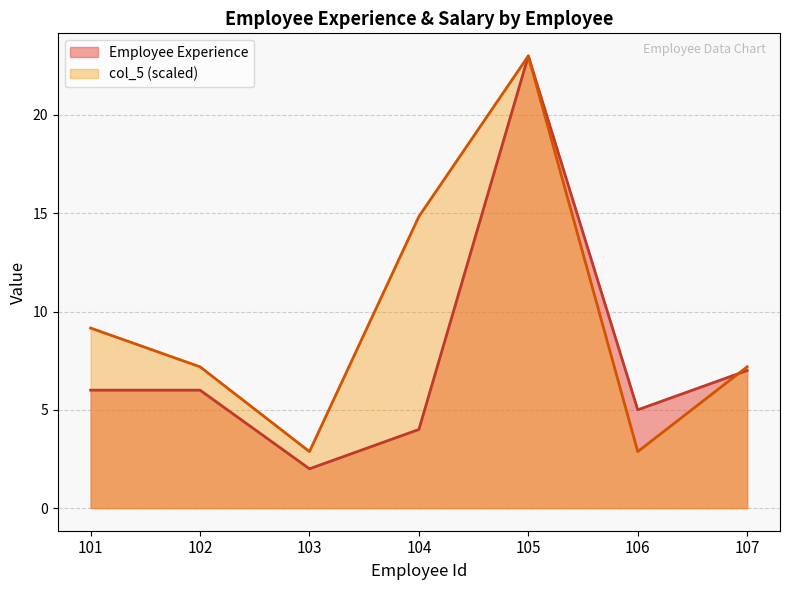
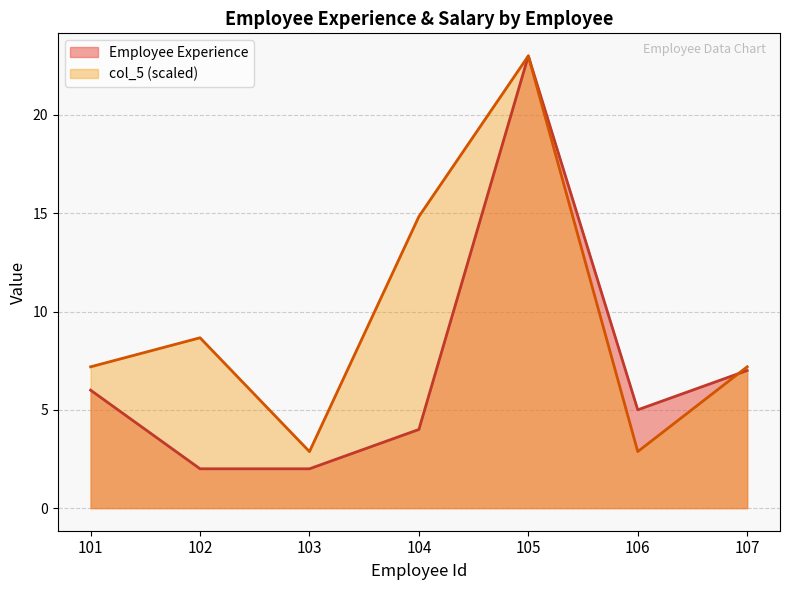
  {
    "Employee Experience": {
      "101": 6,
-     "102": 6,
+     "102": 2,
      "103": 2,
      "104": 4,
      "106": 5,
      "107": 7
    },
    "col_5 (scaled)": {
-     "101": 9.2,
-     "102": 7.2,
+     "101": 7.2,
+     "102": 8.7,
      "103": 2.9,
      "104": 14.8,
      "106": 2.9,
      "107": 7.2
    }
  }
